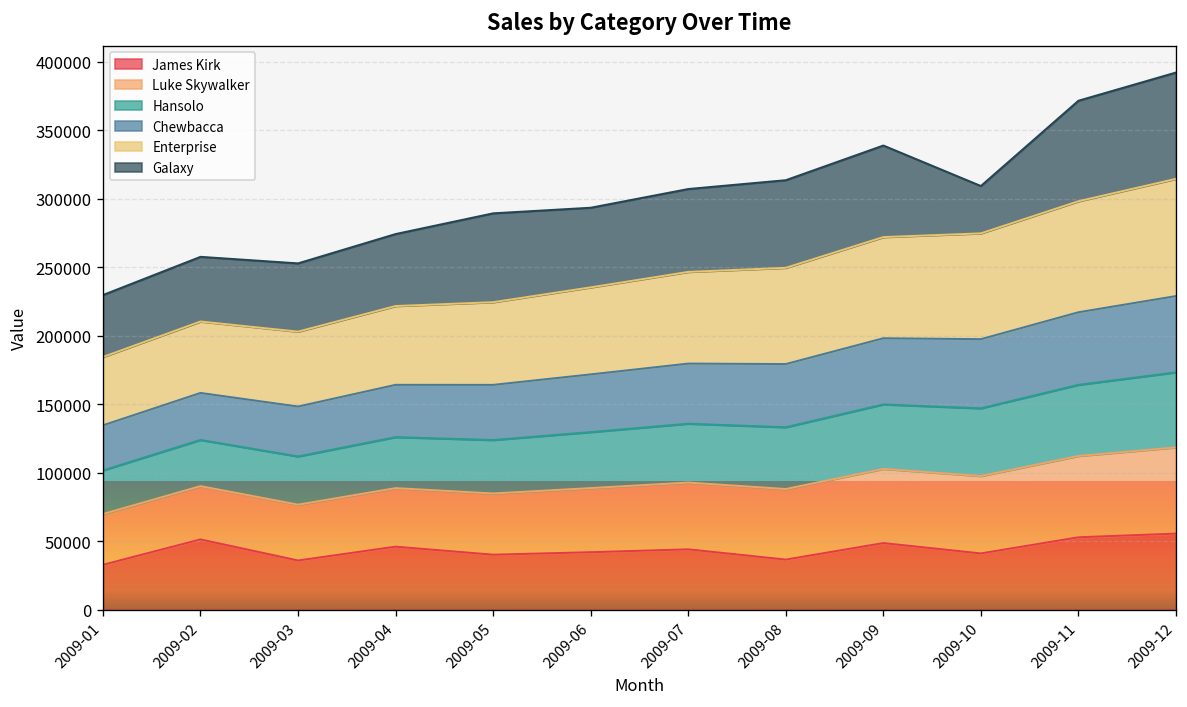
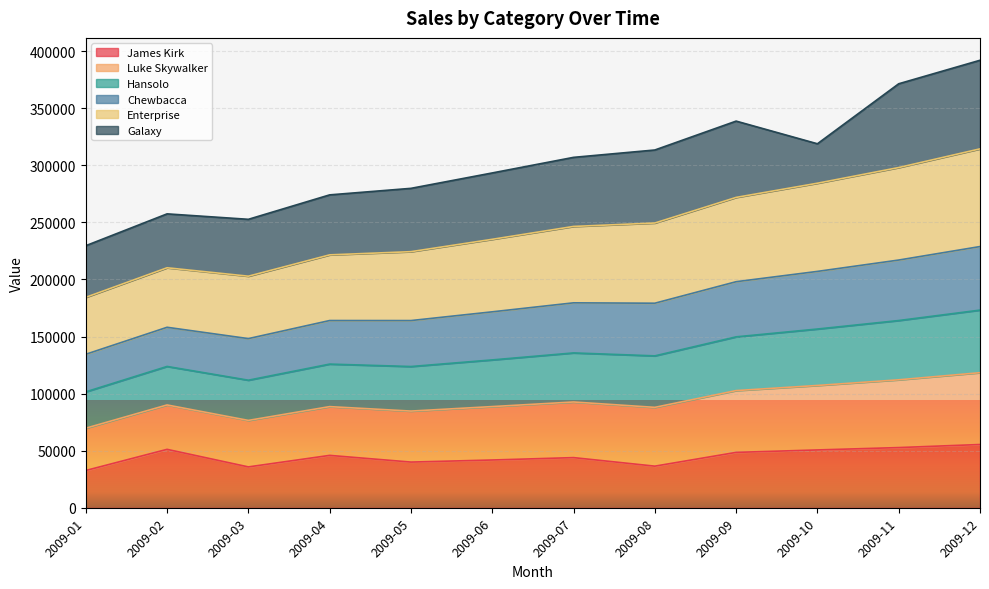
  {
    "James Kirk": {
      "2009-01": 33000,
      "2009-02": 51000,
      "2009-03": 36000,
      "2009-04": 46000,
      "2009-05": 40000,
      "2009-06": 42000,
      "2009-07": 44000,
      "2009-08": 36000,
      "2009-09": 49000,
-     "2009-10": 41000,
+     "2009-10": 51000,
      "2009-11": 53000,
      "2009-12": 55000
    },
    "Galaxy": {
      "2009-01": 45000,
      "2009-02": 47000,
      "2009-03": 50000,
      "2009-04": 53000,
-     "2009-05": 65000,
+     "2009-05": 55000,
      "2009-06": 58000,
      "2009-07": 61000,
      "2009-08": 64000,
      "2009-09": 67000,
      "2009-10": 35000,
      "2009-11": 73000,
      "2009-12": 78000
    }
  }
